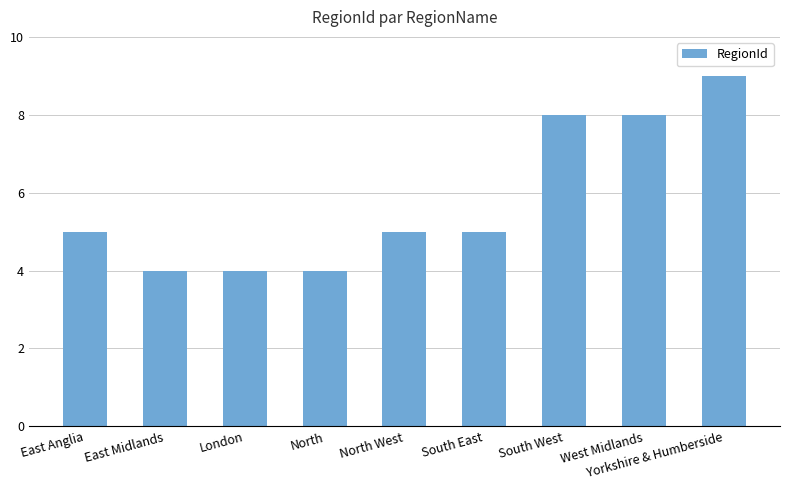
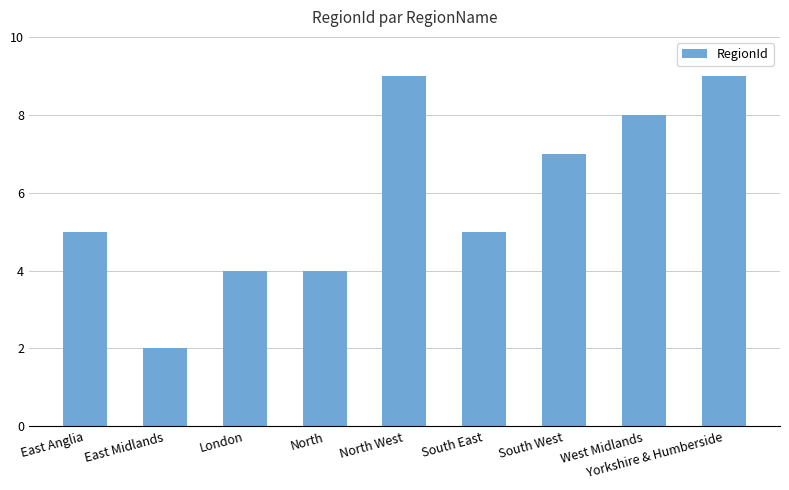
  {
    "East Anglia": 5,
-   "East Midlands": 4,
+   "East Midlands": 2,
    "London": 4,
    "North": 4,
-   "North West": 5,
+   "North West": 9,
    "South East": 5,
-   "South West": 8,
+   "South West": 7,
    "West Midlands": 8,
    "Yorkshire & Humberside": 9
  }
